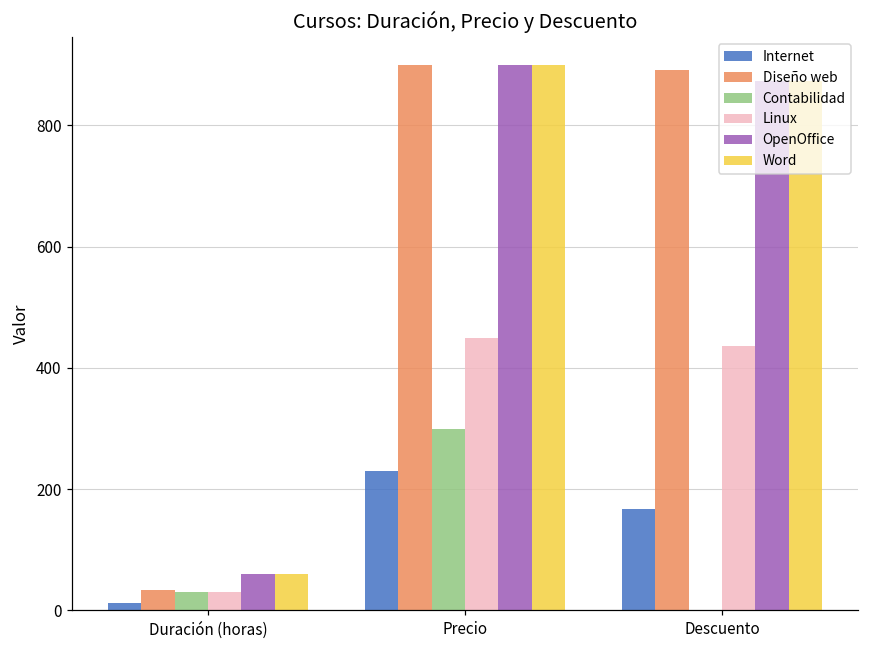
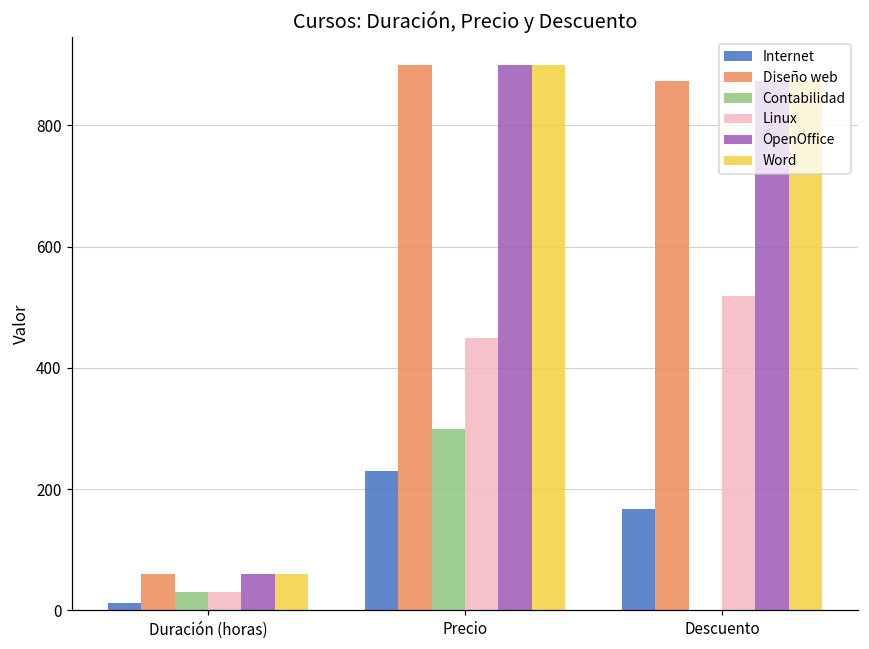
  {
    "Internet": {
      "Duración (horas)": 10,
      "Precio": 230,
      "Descuento": 170
    },
    "Diseño web": {
-     "Duración (horas)": 30,
+     "Duración (horas)": 60,
      "Precio": 900,
-     "Descuento": 890
+     "Descuento": 870
    },
    "Contabilidad": {
      "Duración (horas)": 30,
      "Precio": 300,
      "Descuento": 0
    },
    "Linux": {
      "Duración (horas)": 30,
      "Precio": 450,
-     "Descuento": 440
+     "Descuento": 520
    },
    "OpenOffice": {
      "Duración (horas)": 60,
      "Precio": 900
    },
    "Word": {
      "Duración (horas)": 60,
      "Precio": 900
    }
  }
